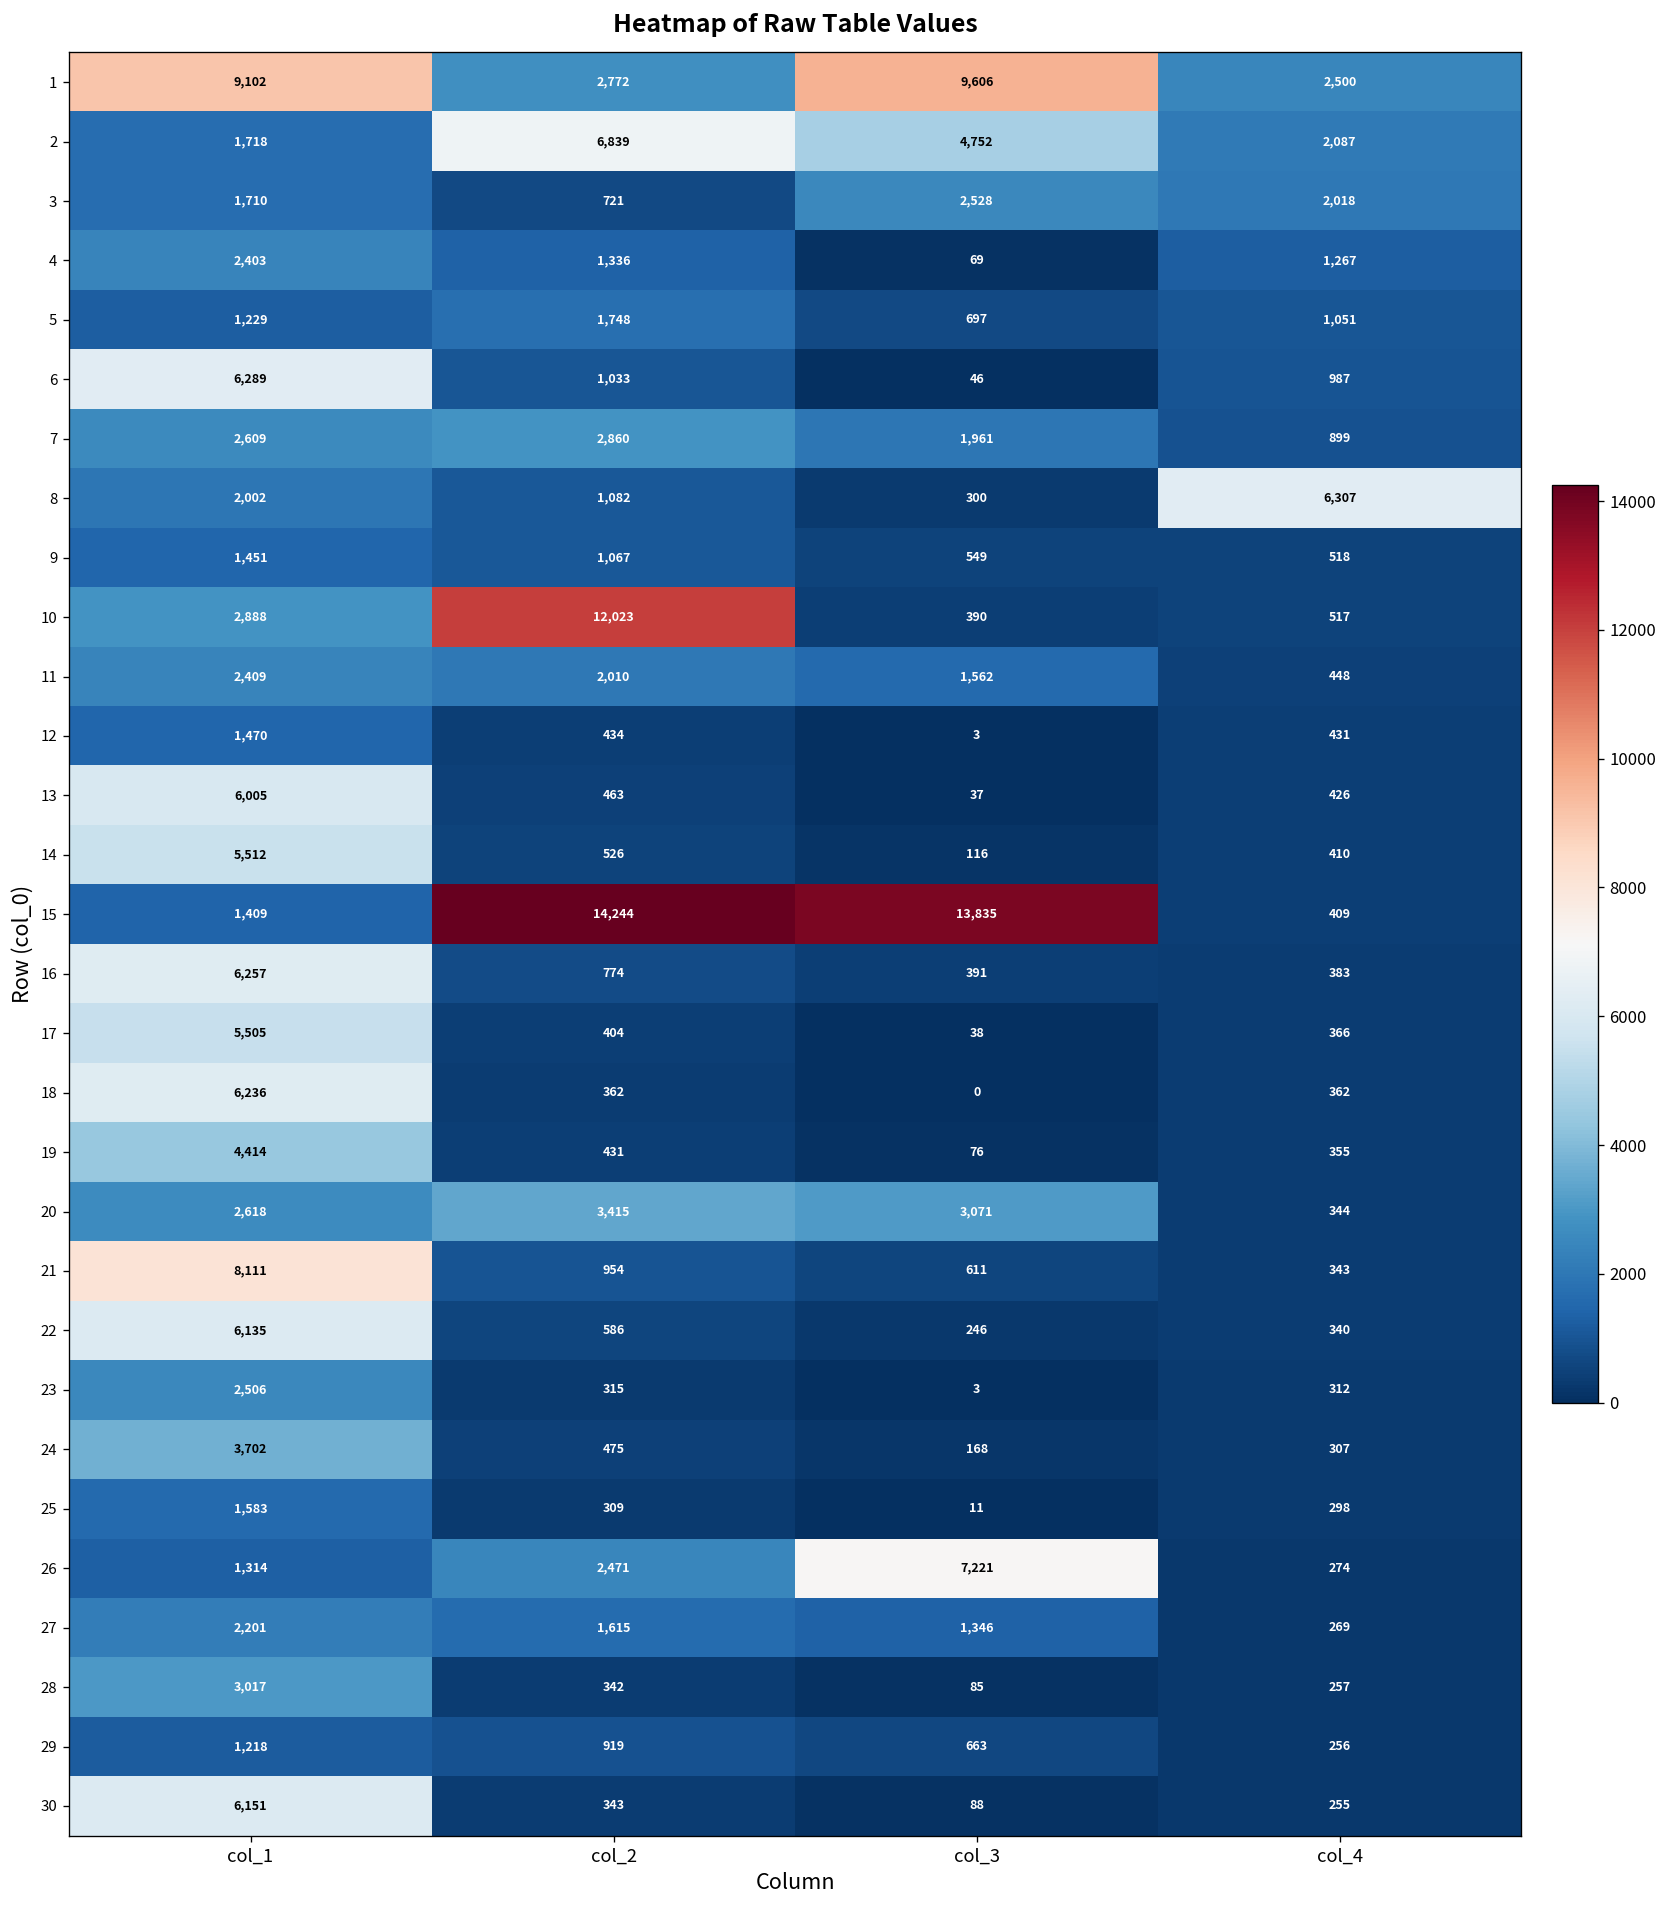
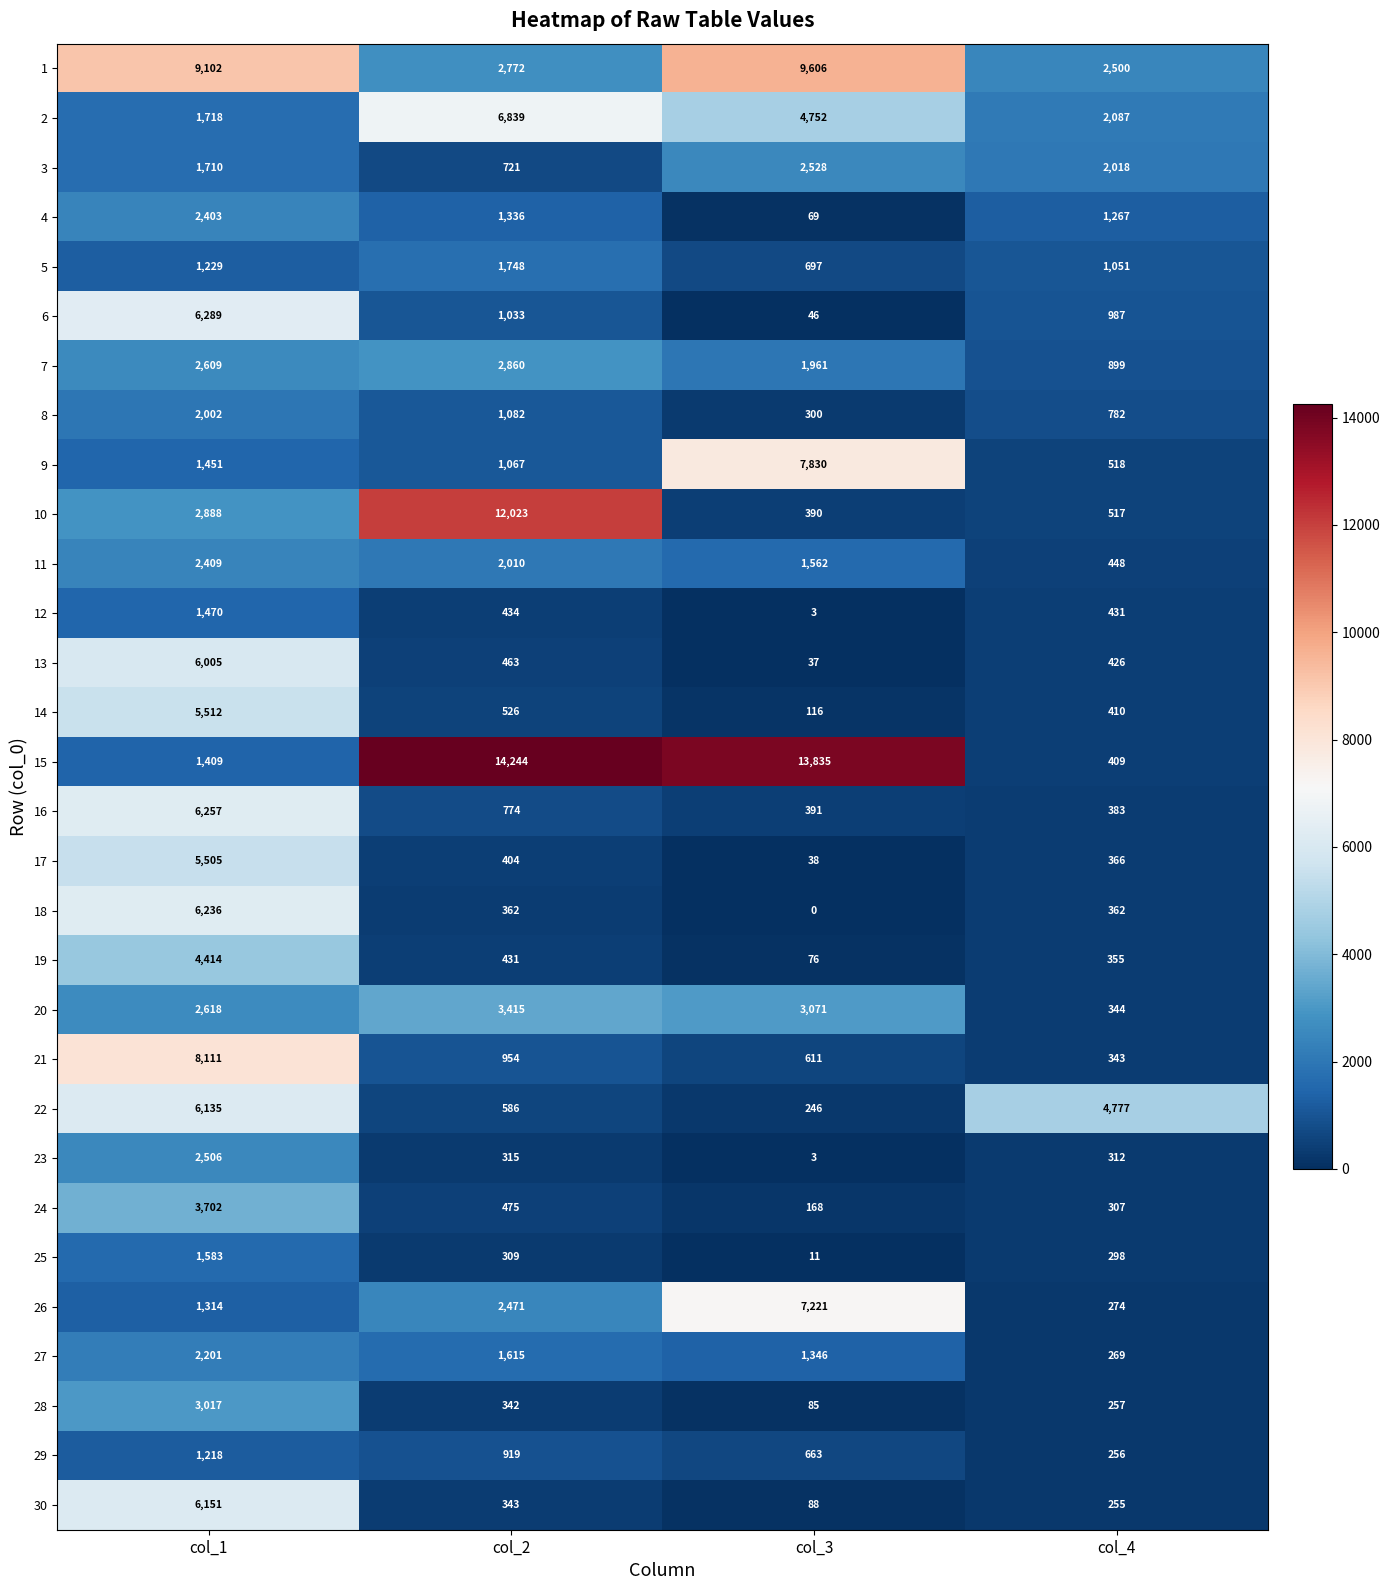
  {
    "1": {
      "col_1": "9,102",
      "col_2": "2,772",
      "col_3": "9,606",
      "col_4": "2,500"
    },
    "2": {
      "col_1": "1,718",
      "col_2": "6,839",
      "col_3": "4,752",
      "col_4": "2,087"
    },
    "3": {
      "col_1": "1,710",
      "col_2": "721",
      "col_3": "2,528",
      "col_4": "2,018"
    },
    "4": {
      "col_1": "2,403",
      "col_2": "1,336",
      "col_3": "69",
      "col_4": "1,267"
    },
    "5": {
      "col_1": "1,229",
      "col_2": "1,748",
      "col_3": "697",
      "col_4": "1,051"
    },
    "6": {
      "col_1": "6,289",
      "col_2": "1,033",
      "col_3": "46",
      "col_4": "987"
    },
    "7": {
      "col_1": "2,609",
      "col_2": "2,860",
      "col_3": "1,961",
      "col_4": "899"
    },
    "8": {
      "col_1": "2,002",
      "col_2": "1,082",
      "col_3": "300",
-     "col_4": "6,307"
+     "col_4": "782"
    },
    "9": {
      "col_1": "1,451",
      "col_2": "1,067",
-     "col_3": "549",
+     "col_3": "7,830",
      "col_4": "518"
    },
    "10": {
      "col_1": "2,888",
      "col_2": "12,023",
      "col_3": "390",
      "col_4": "517"
    },
    "11": {
      "col_1": "2,409",
      "col_2": "2,010",
      "col_3": "1,562",
      "col_4": "448"
    },
    "12": {
      "col_1": "1,470",
      "col_2": "434",
      "col_3": "3",
      "col_4": "431"
    },
    "13": {
      "col_1": "6,005",
      "col_2": "463",
      "col_3": "37",
      "col_4": "426"
    },
    "14": {
      "col_1": "5,512",
      "col_2": "526",
      "col_3": "116",
      "col_4": "410"
    },
    "15": {
      "col_1": "1,409",
      "col_2": "14,244",
      "col_3": "13,835",
      "col_4": "409"
    },
    "16": {
      "col_1": "6,257",
      "col_2": "774",
      "col_3": "391",
      "col_4": "383"
    },
    "17": {
      "col_1": "5,505",
      "col_2": "404",
      "col_3": "38",
      "col_4": "366"
    },
    "18": {
      "col_1": "6,236",
      "col_2": "362",
      "col_3": "0",
      "col_4": "362"
    },
    "19": {
      "col_1": "4,414",
      "col_2": "431",
      "col_3": "76",
      "col_4": "355"
    },
    "20": {
      "col_1": "2,618",
      "col_2": "3,415",
      "col_3": "3,071",
      "col_4": "344"
    },
    "21": {
      "col_1": "8,111",
      "col_2": "954",
      "col_3": "611",
      "col_4": "343"
    },
    "22": {
      "col_1": "6,135",
      "col_2": "586",
      "col_3": "246",
-     "col_4": "340"
+     "col_4": "4,777"
    },
    "23": {
      "col_1": "2,506",
      "col_2": "315",
      "col_3": "3",
      "col_4": "312"
    },
    "24": {
      "col_1": "3,702",
      "col_2": "475",
      "col_3": "168",
      "col_4": "307"
    },
    "25": {
      "col_1": "1,583",
      "col_2": "309",
      "col_3": "11",
      "col_4": "298"
    },
    "26": {
      "col_1": "1,314",
      "col_2": "2,471",
      "col_3": "7,221",
      "col_4": "274"
    },
    "27": {
      "col_1": "2,201",
      "col_2": "1,615",
      "col_3": "1,346",
      "col_4": "269"
    },
    "28": {
      "col_1": "3,017",
      "col_2": "342",
      "col_3": "85",
      "col_4": "257"
    },
    "29": {
      "col_1": "1,218",
      "col_2": "919",
      "col_3": "663",
      "col_4": "256"
    },
    "30": {
      "col_1": "6,151",
      "col_2": "343",
      "col_3": "88",
      "col_4": "255"
    }
  }
